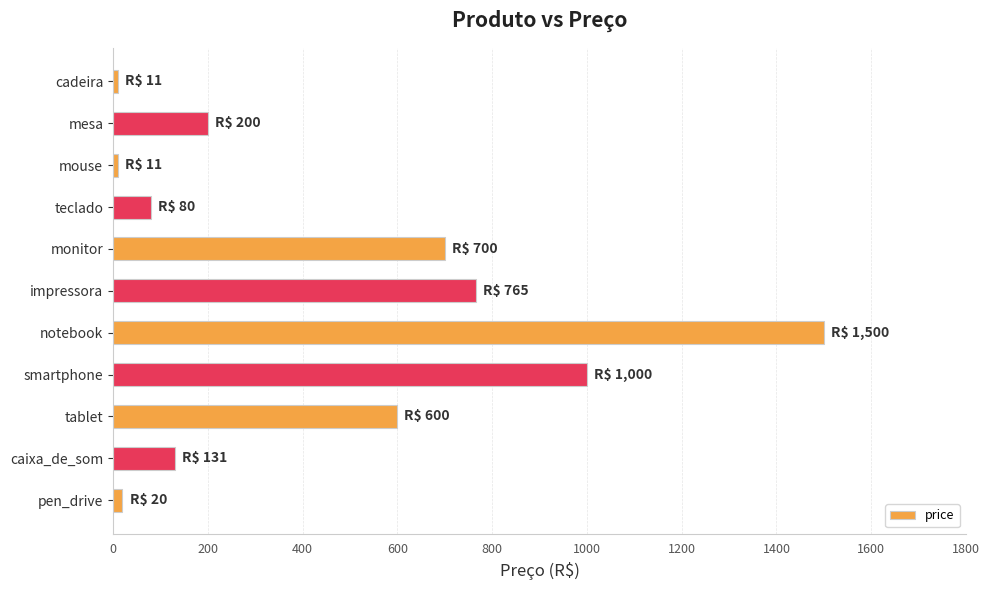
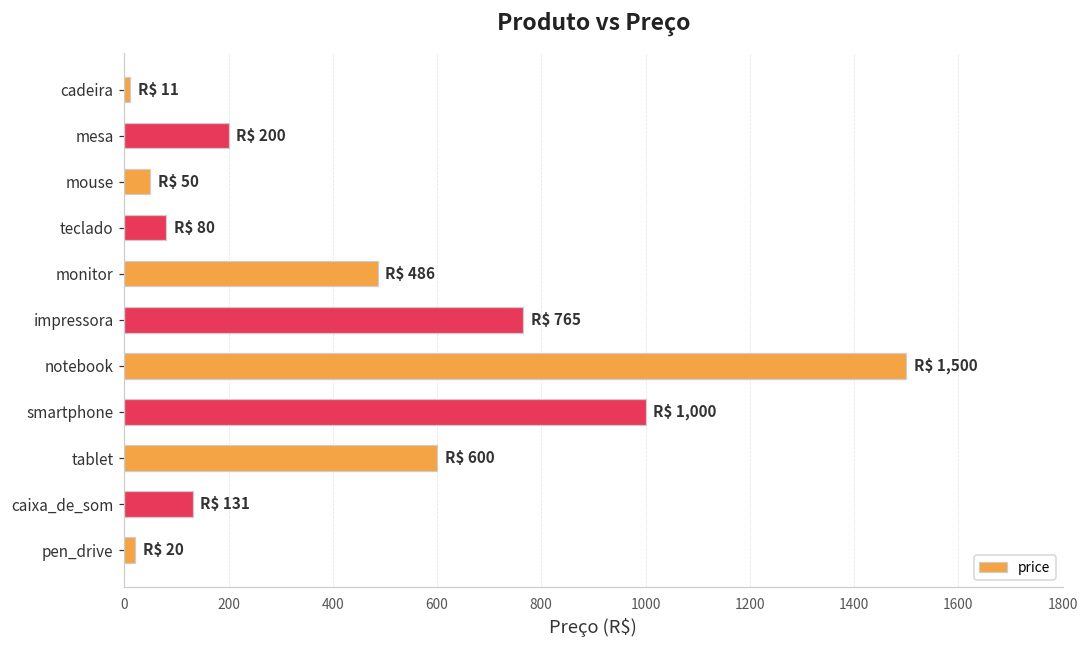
  {
    "cadeira": "11",
    "mesa": "200",
-   "mouse": "11",
+   "mouse": "50",
    "teclado": "80",
-   "monitor": "700",
+   "monitor": "486",
    "impressora": "765",
    "notebook": "1,500",
    "smartphone": "1,000",
    "tablet": "600",
    "caixa_de_som": "131",
    "pen_drive": "20"
  }
